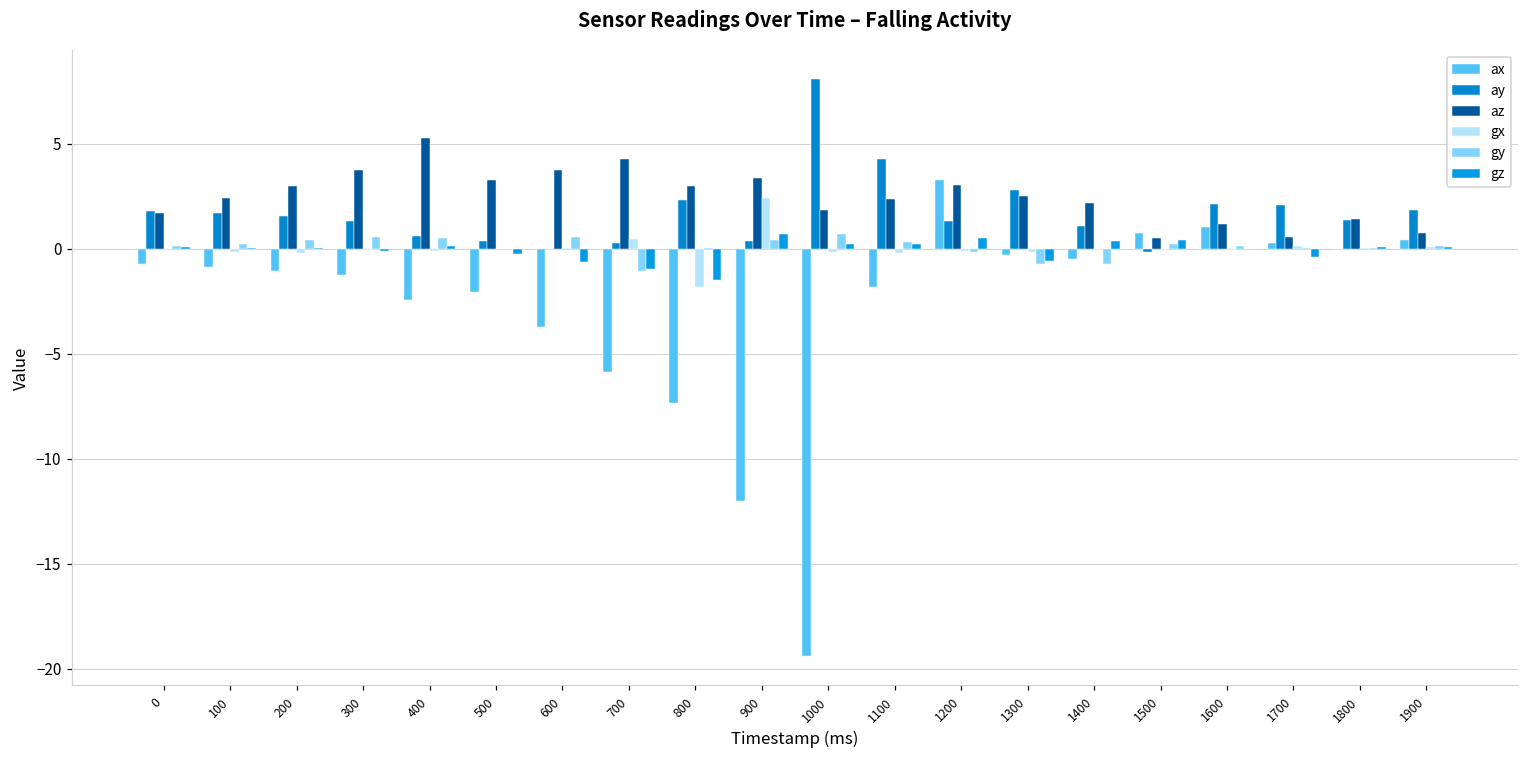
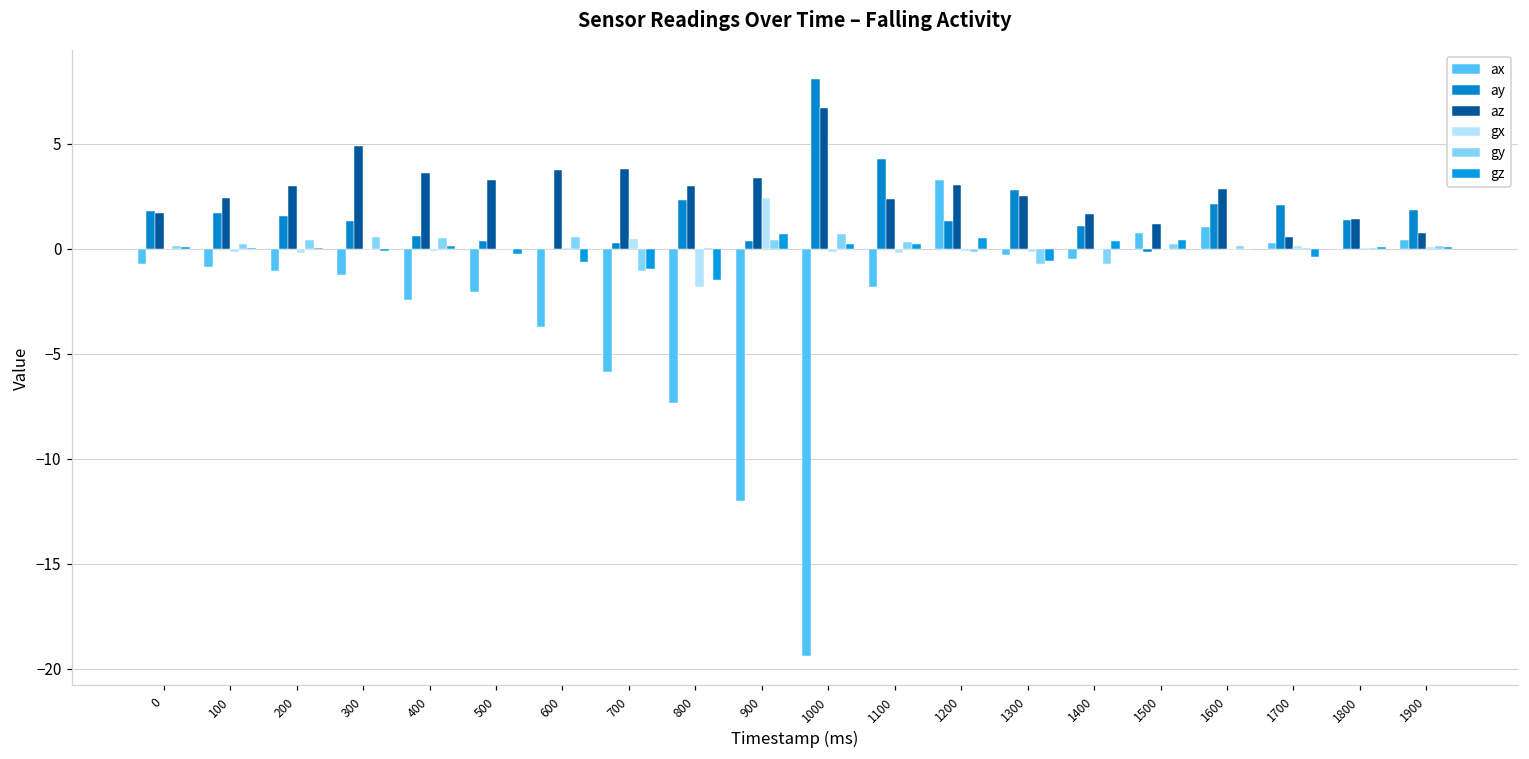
  {
    "az": {
      "0": 1.7,
      "100": 2.4,
      "200": 3.0,
-     "300": 3.8,
-     "400": 5.3,
+     "300": 4.9,
+     "400": 3.6,
      "500": 3.2,
      "600": 3.8,
-     "700": 4.2,
+     "700": 3.8,
      "800": 3.0,
      "900": 3.4,
-     "1000": 1.9,
+     "1000": 6.7,
      "1100": 2.4,
      "1200": 3.0,
      "1300": 2.5,
-     "1400": 2.2,
-     "1500": 0.5,
-     "1600": 1.2,
+     "1400": 1.6,
+     "1500": 1.2,
+     "1600": 2.8,
      "1700": 0.5,
      "1800": 1.4,
      "1900": 0.7
    }
  }
